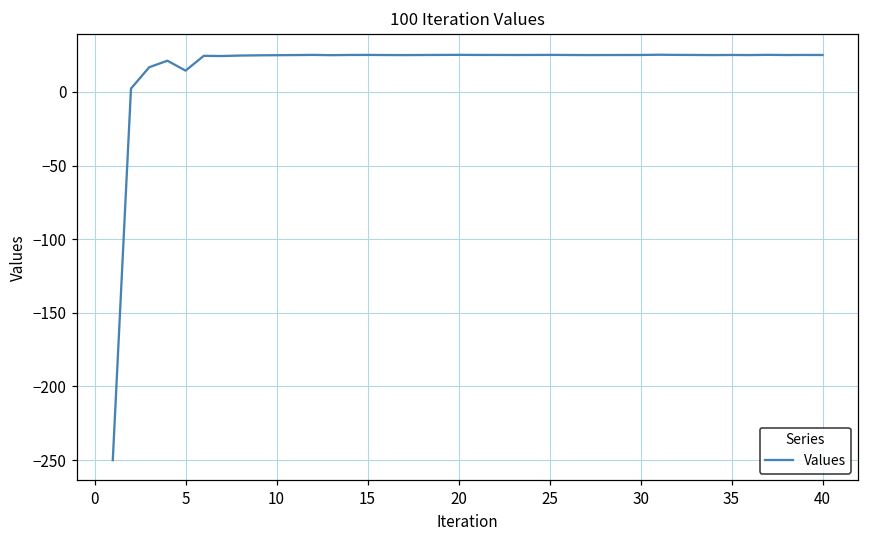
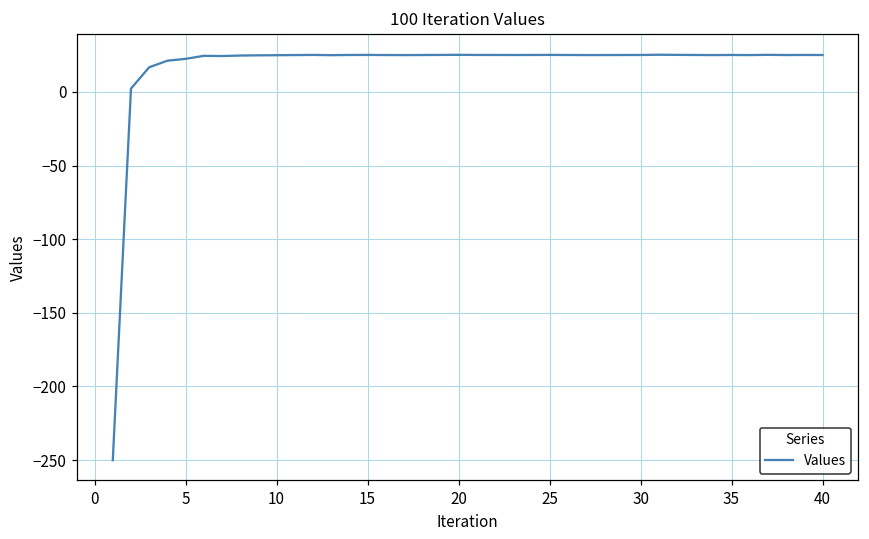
  {
-   "5": 14,
+   "5": 22,
    "10": 25,
    "15": 25,
    "20": 25,
    "25": 25,
    "30": 25,
    "35": 25,
    "40": 25
  }
